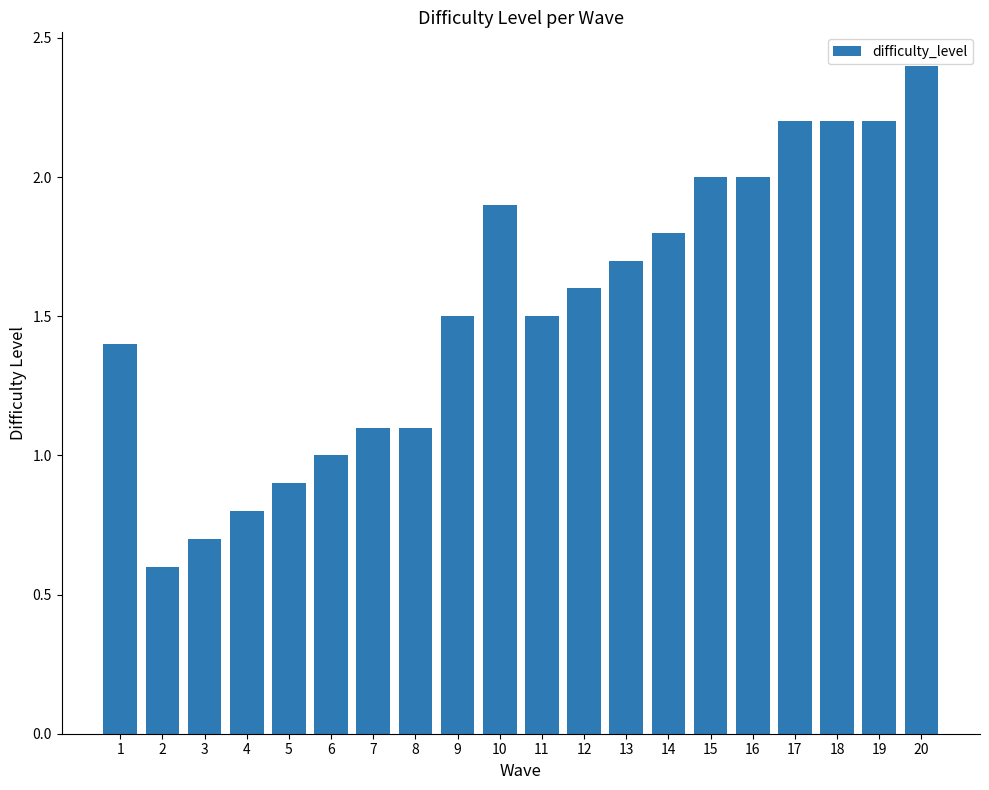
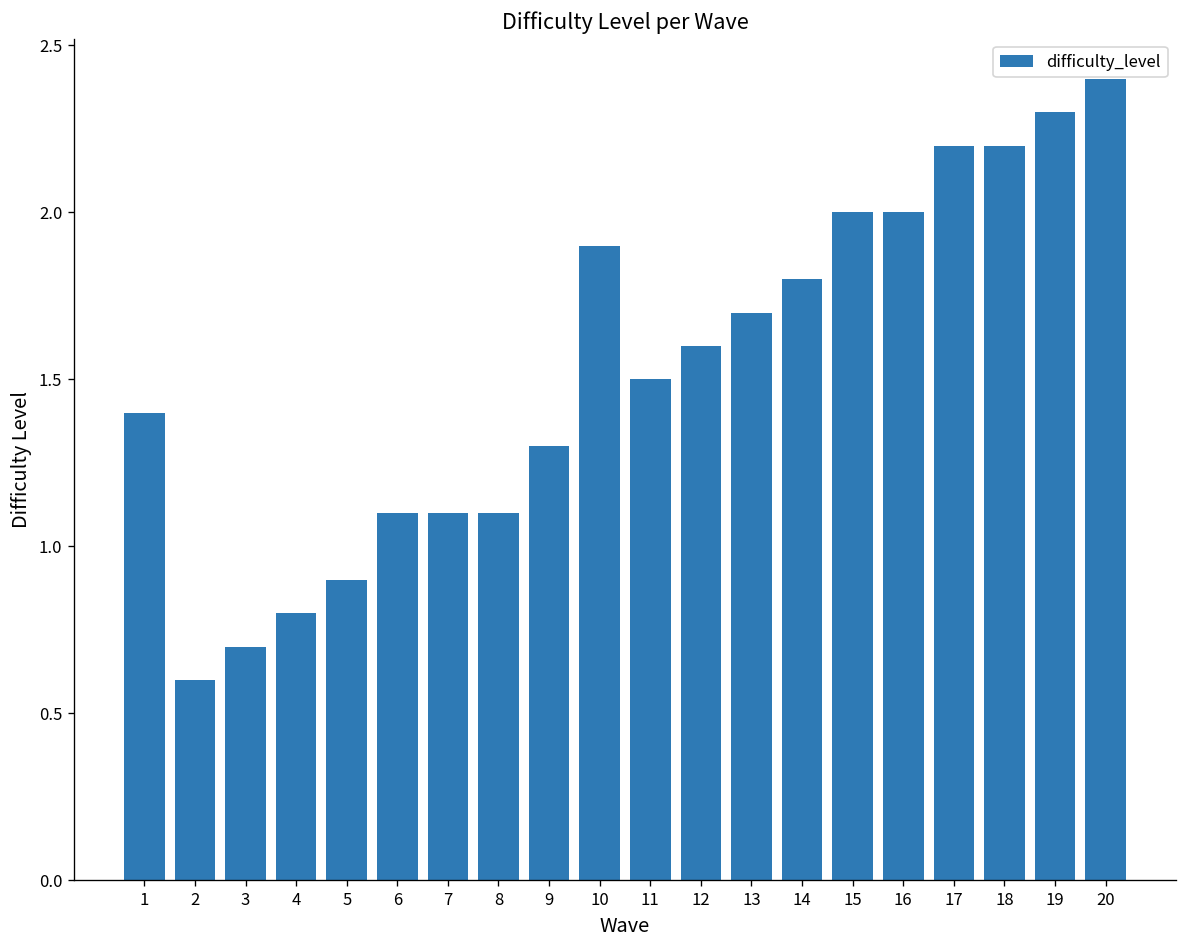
  {
    "1": 1.4,
    "2": 0.6,
    "3": 0.7,
    "4": 0.8,
    "5": 0.9,
-   "6": 1.0,
+   "6": 1.1,
    "7": 1.1,
    "8": 1.1,
-   "9": 1.5,
+   "9": 1.3,
    "10": 1.9,
    "11": 1.5,
    "12": 1.6,
    "13": 1.7,
    "14": 1.8,
    "15": 2.0,
    "16": 2.0,
    "17": 2.2,
    "18": 2.2,
-   "19": 2.2,
+   "19": 2.3,
    "20": 2.4
  }
